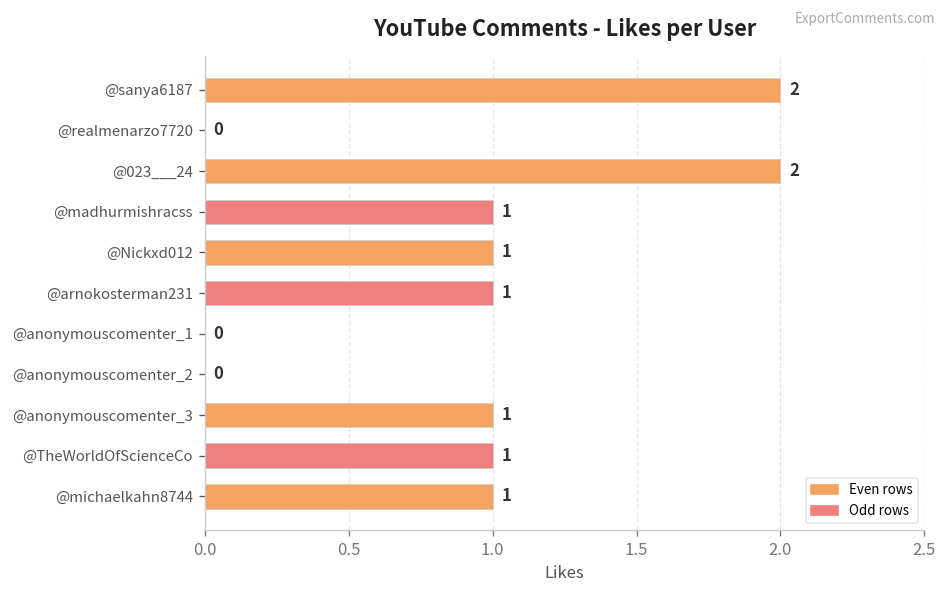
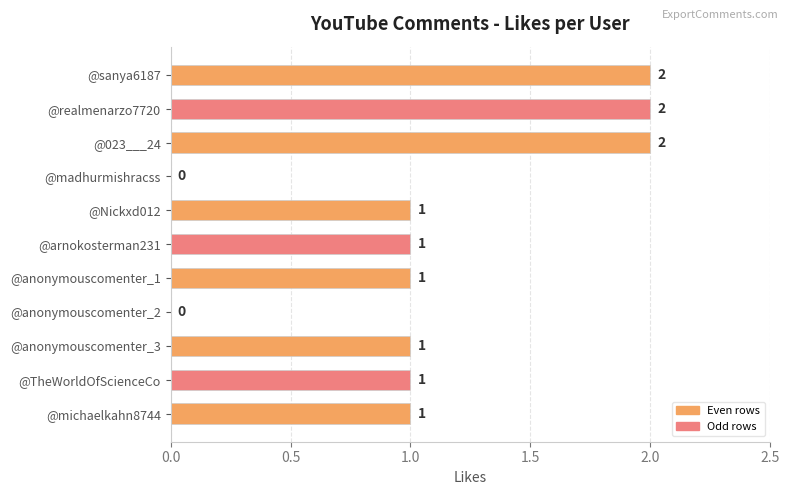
  {
    "@sanya6187": 2,
-   "@realmenarzo7720": 0,
+   "@realmenarzo7720": 2,
    "@023___24": 2,
-   "@madhurmishracss": 1,
+   "@madhurmishracss": 0,
    "@Nickxd012": 1,
    "@arnokosterman231": 1,
-   "@anonymouscomenter_1": 0,
+   "@anonymouscomenter_1": 1,
    "@anonymouscomenter_2": 0,
    "@anonymouscomenter_3": 1,
    "@TheWorldOfScienceCo": 1,
    "@michaelkahn8744": 1
  }
